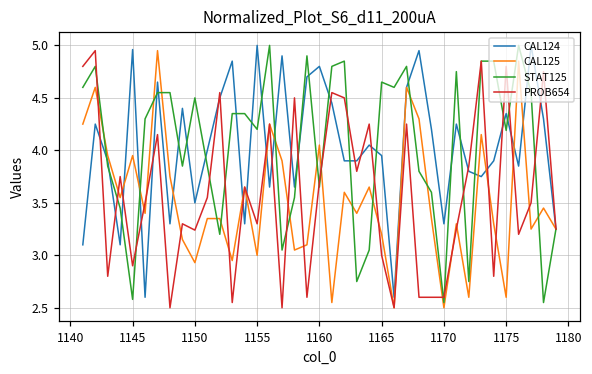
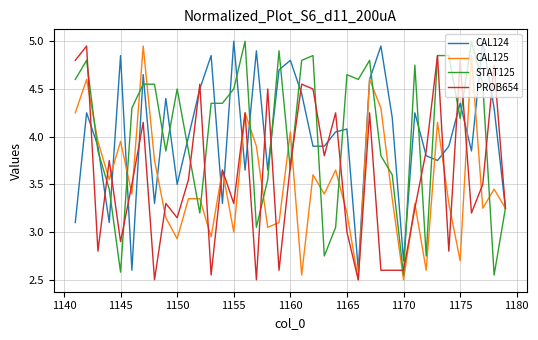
  {
    "CAL124": {
-     "1145": 5.0,
+     "1145": 4.9,
      "1150": 3.5,
      "1155": 5.0,
      "1160": 4.8,
-     "1165": 4.0,
-     "1170": 3.3,
+     "1165": 4.1,
+     "1170": 2.7,
      "1175": 4.4
    },
    "CAL125": {
      "1145": 4.0,
      "1150": 2.9,
      "1155": 3.0,
      "1160": 4.1,
      "1165": 3.2,
      "1170": 2.5,
-     "1175": 2.6
+     "1175": 2.7
    },
    "STAT125": {
      "1145": 2.6,
      "1150": 4.5,
-     "1155": 4.2,
+     "1155": 4.5,
      "1160": 3.7,
      "1165": 4.7,
      "1170": 2.6,
      "1175": 4.2
    },
    "PROB654": {
      "1145": 2.9,
-     "1150": 3.24,
+     "1150": 3.15,
      "1155": 3.3,
      "1160": 3.7,
      "1165": 3.0,
      "1170": 2.6
    }
  }
